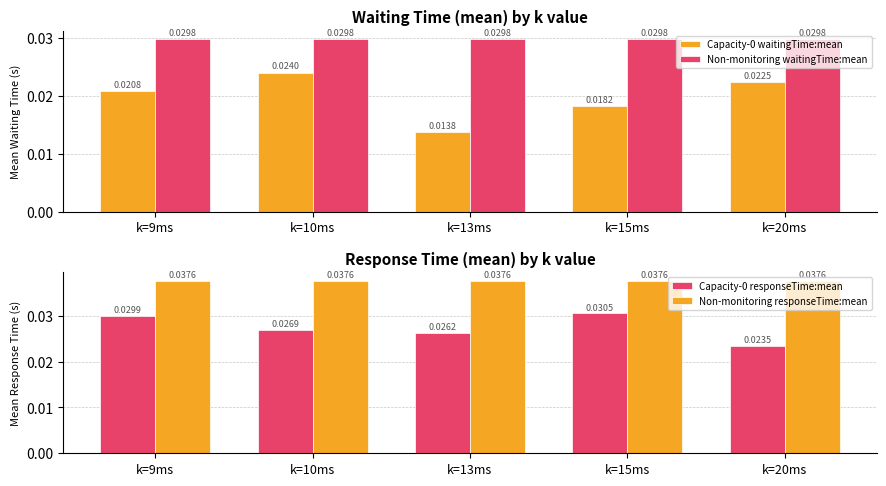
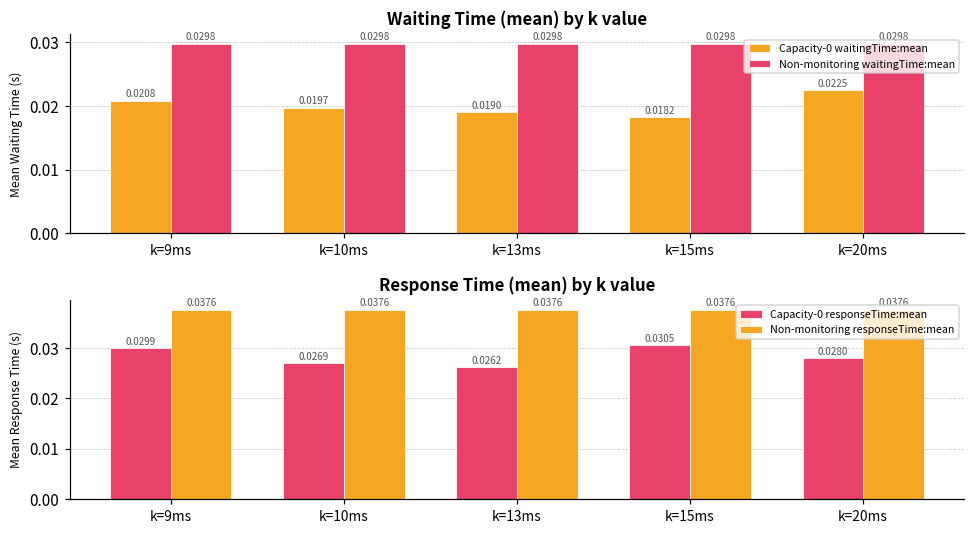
  {
    "Waiting Time (mean) by k value": {
      "Capacity-0 waitingTime:mean": {
        "k=9ms": 0.0208,
-       "k=10ms": 0.0240,
-       "k=13ms": 0.0138,
+       "k=10ms": 0.0197,
+       "k=13ms": 0.0190,
        "k=15ms": 0.0182,
        "k=20ms": 0.0225
      },
      "Non-monitoring waitingTime:mean": {
        "k=9ms": 0.0298,
        "k=10ms": 0.0298,
        "k=13ms": 0.0298,
        "k=15ms": 0.0298
      }
    },
    "Response Time (mean) by k value": {
      "Capacity-0 responseTime:mean": {
        "k=9ms": 0.0299,
        "k=10ms": 0.0269,
        "k=13ms": 0.0262,
        "k=15ms": 0.0305,
-       "k=20ms": 0.0235
+       "k=20ms": 0.0280
      },
      "Non-monitoring responseTime:mean": {
        "k=9ms": 0.0376,
        "k=10ms": 0.0376,
        "k=13ms": 0.0376
      }
    }
  }
